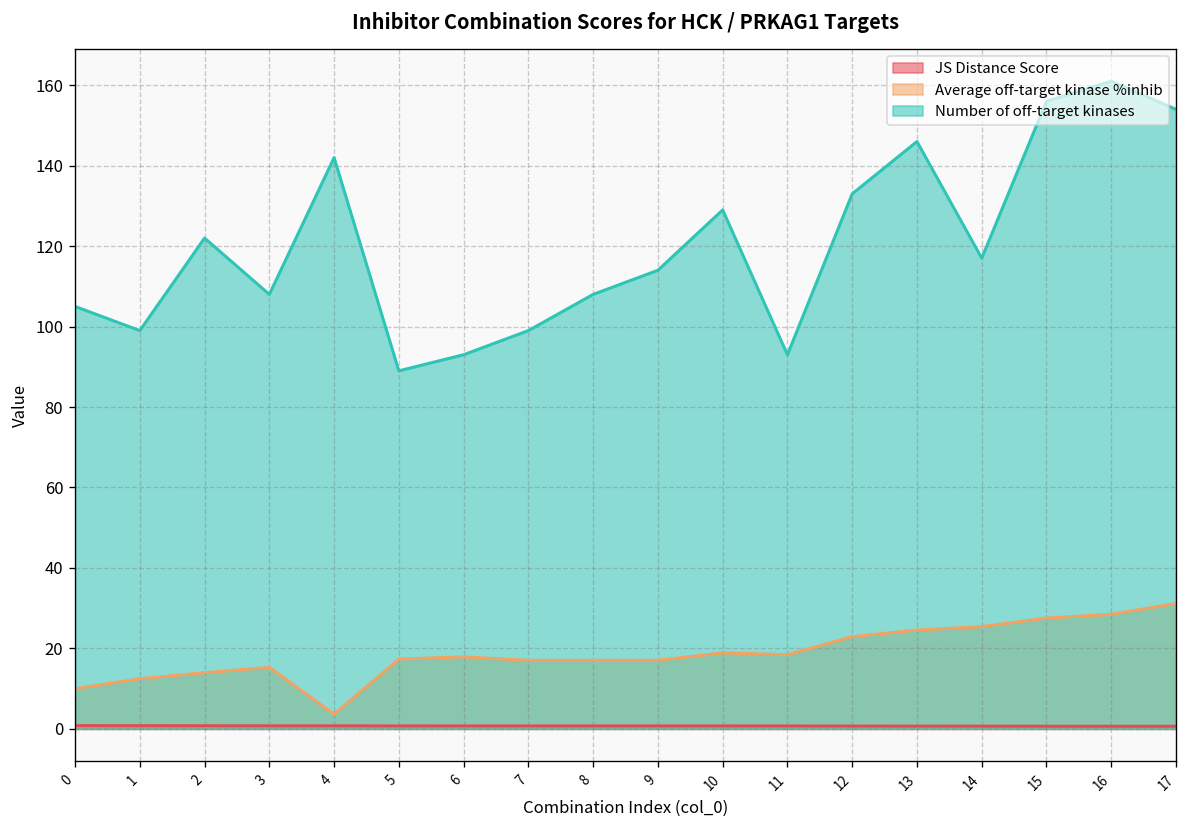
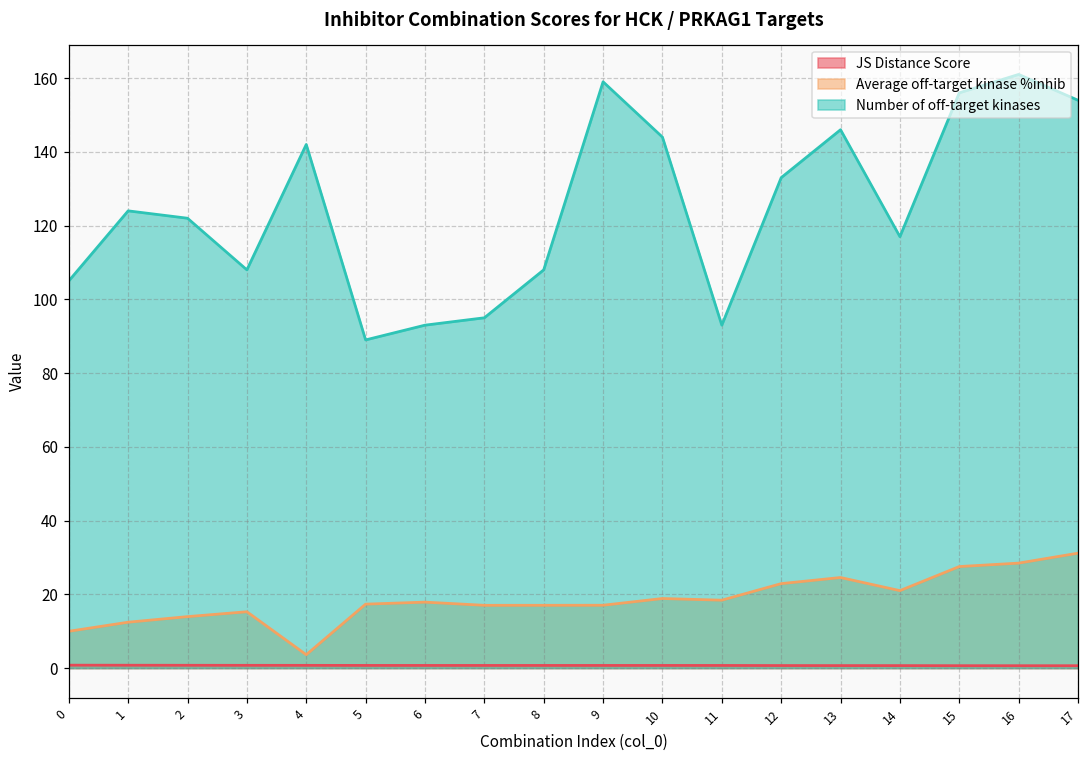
  {
    "JS Distance Score": {
      "0": 1,
      "1": 1,
      "2": 1,
      "3": 1,
      "4": 1,
      "5": 1,
      "6": 1,
      "7": 1,
      "8": 1,
      "9": 1,
      "10": 1,
      "11": 1,
      "12": 1,
      "13": 1,
      "14": 1,
      "15": 1,
      "16": 1,
      "17": 1
    },
    "Average off-target kinase %inhib": {
      "0": 10,
      "1": 12,
      "2": 14,
      "3": 15,
      "4": 4,
      "5": 17,
      "6": 18,
      "7": 17,
      "8": 17,
      "9": 17,
      "10": 19,
      "11": 18,
      "12": 23,
      "13": 25,
-     "14": 25,
+     "14": 21,
      "15": 28,
      "16": 28,
      "17": 31
    },
    "Number of off-target kinases": {
      "0": 105,
-     "1": 99,
+     "1": 124,
      "2": 122,
      "3": 108,
      "4": 142,
      "5": 89,
      "6": 93,
-     "7": 99,
+     "7": 95,
      "8": 108,
-     "9": 114,
-     "10": 129,
+     "9": 159,
+     "10": 144,
      "11": 93,
      "12": 133,
      "13": 146,
      "14": 117,
      "17": 154
    }
  }
